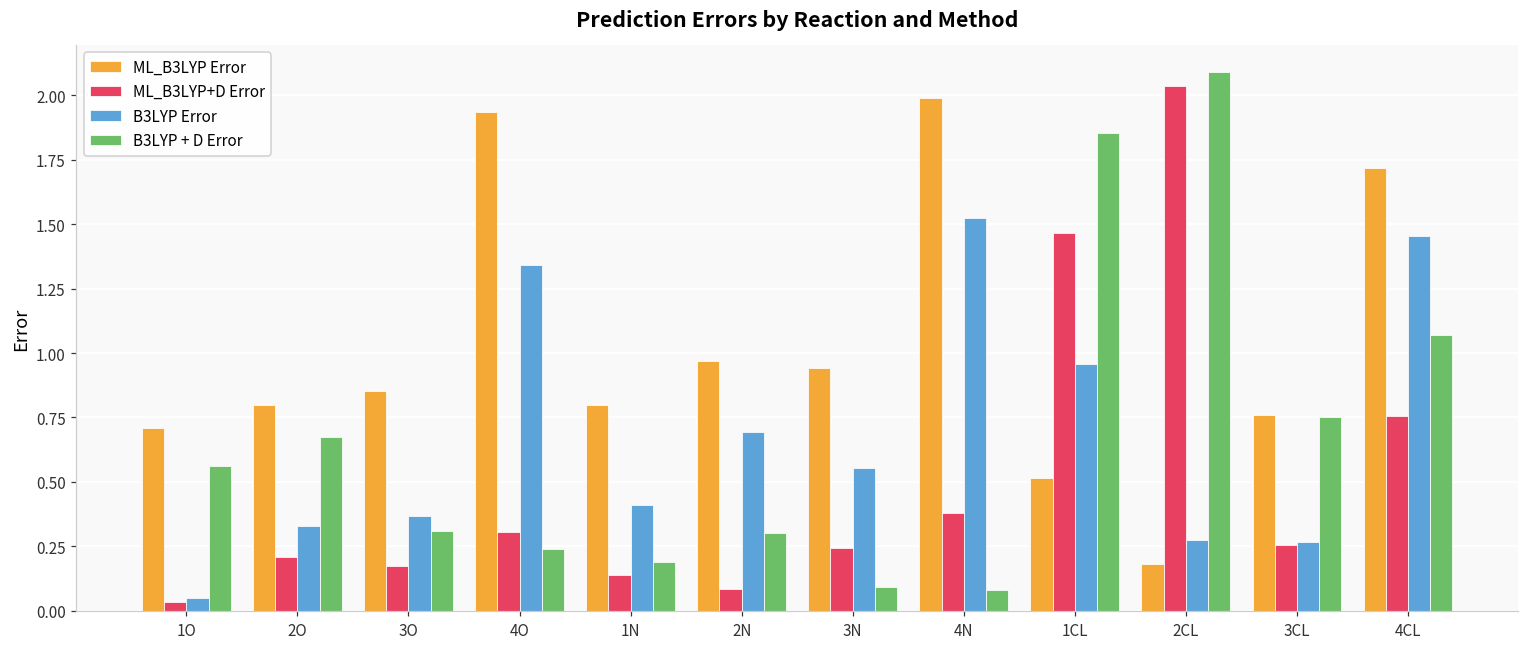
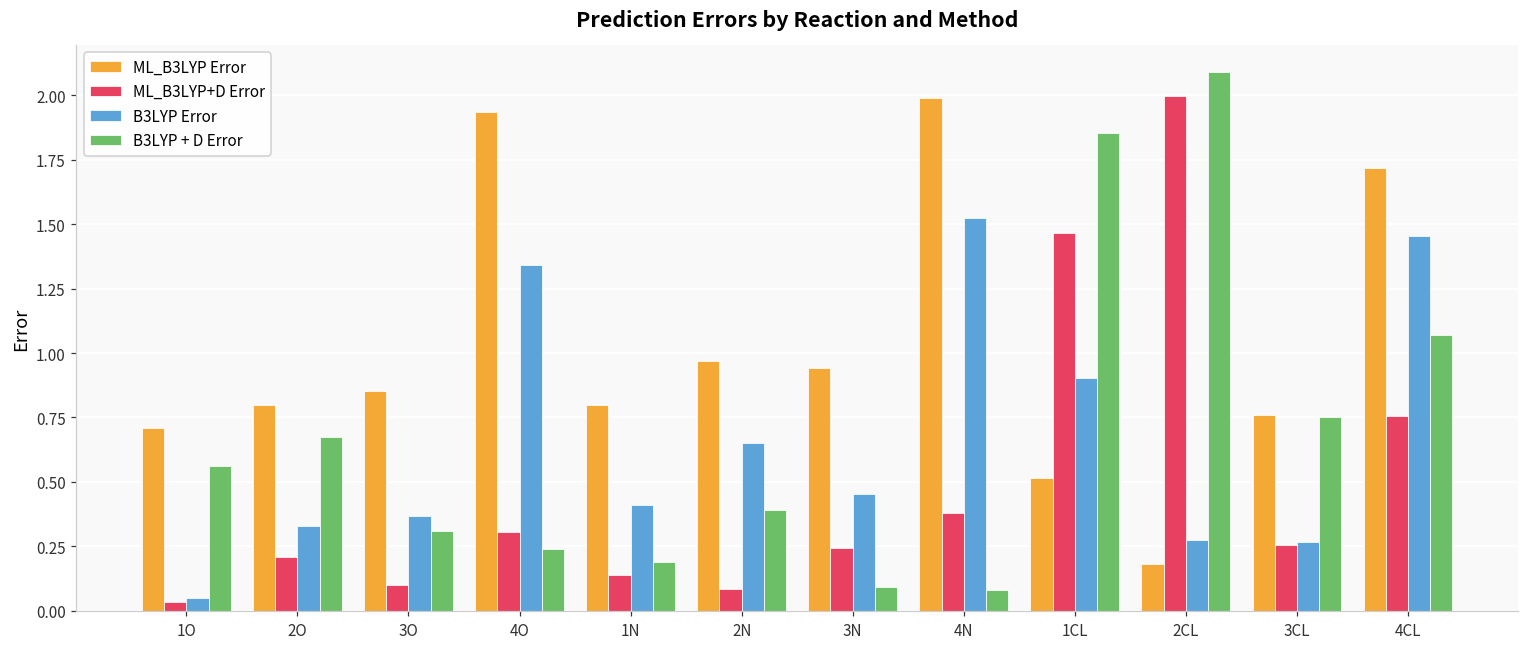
  {
    "ML_B3LYP Error": {
      "1O": 0.71,
      "2O": 0.80,
      "3O": 0.85,
      "4O": 1.94,
      "1N": 0.80,
      "2N": 0.97,
      "3N": 0.94,
      "4N": 1.99,
      "1CL": 0.51,
      "2CL": 0.18,
      "3CL": 0.76,
      "4CL": 1.72
    },
    "ML_B3LYP+D Error": {
      "1O": 0.04,
      "2O": 0.21,
-     "3O": 0.17,
+     "3O": 0.10,
      "4O": 0.31,
      "1N": 0.14,
      "2N": 0.09,
      "3N": 0.24,
      "4N": 0.38,
      "1CL": 1.47,
-     "2CL": 2.03,
+     "2CL": 2.00,
      "3CL": 0.26,
      "4CL": 0.76
    },
    "B3LYP Error": {
      "1O": 0.05,
      "2O": 0.33,
      "3O": 0.37,
      "4O": 1.34,
      "1N": 0.41,
-     "2N": 0.70,
-     "3N": 0.55,
+     "2N": 0.65,
+     "3N": 0.45,
      "4N": 1.52,
-     "1CL": 0.96,
+     "1CL": 0.90,
      "2CL": 0.28,
      "3CL": 0.27,
      "4CL": 1.45
    },
    "B3LYP + D Error": {
      "1O": 0.56,
      "2O": 0.68,
      "3O": 0.31,
      "4O": 0.24,
      "1N": 0.19,
-     "2N": 0.30,
+     "2N": 0.39,
      "3N": 0.09,
      "4N": 0.08,
      "1CL": 1.85,
      "2CL": 2.09,
      "3CL": 0.75,
      "4CL": 1.07
    }
  }
